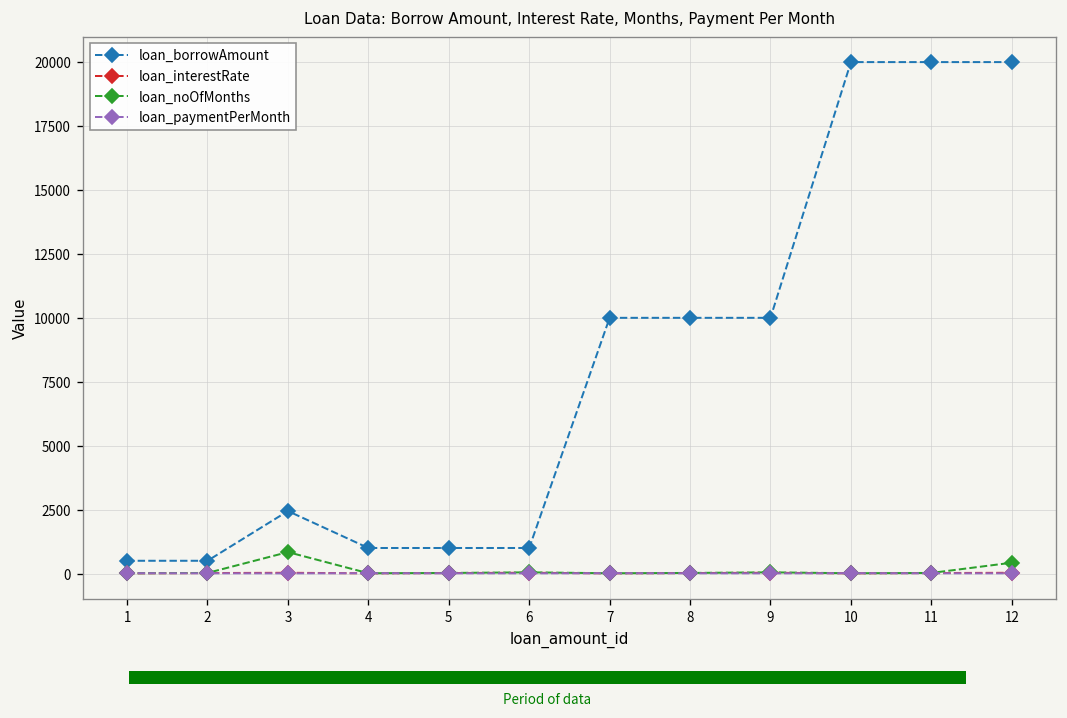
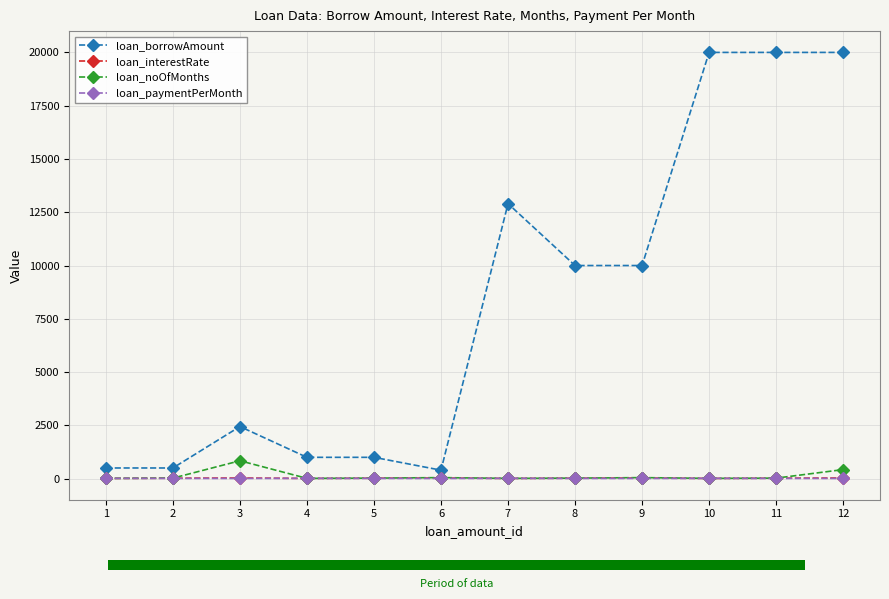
  {
    "Loan Data: Borrow Amount, Interest Rate, Months, Payment Per Month": {
      "loan_borrowAmount": {
        "1": 500,
        "2": 500,
        "3": 2400,
        "4": 1000,
        "5": 1000,
-       "6": 1000,
-       "7": 10000,
+       "6": 400,
+       "7": 12900,
        "8": 10000,
        "9": 10000,
        "10": 20000,
        "11": 20000,
        "12": 20000
      },
      "loan_paymentPerMonth": {
        "3": 0,
        "12": 0
      },
      "loan_noOfMonths": {
        "3": 800,
        "12": 400
      }
    }
  }
